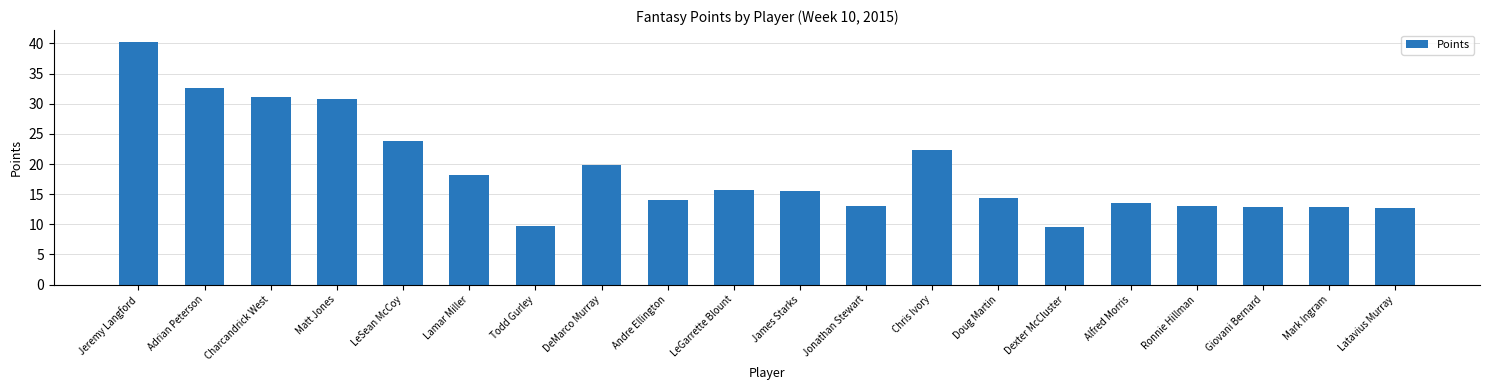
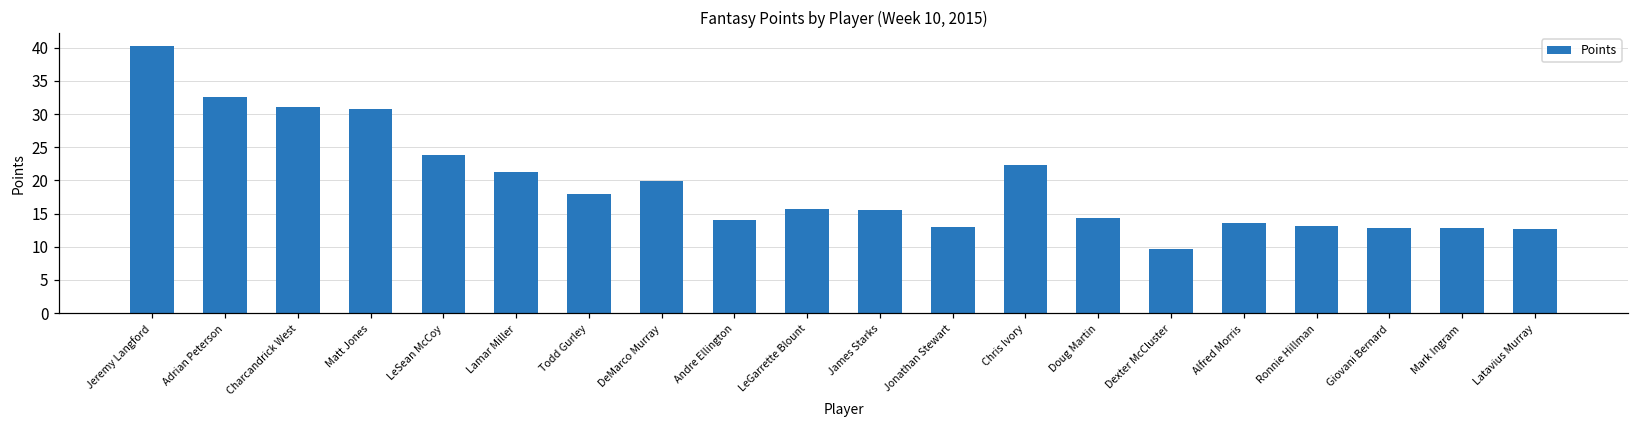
  {
    "Jeremy Langford": 40,
    "Adrian Peterson": 33,
    "Charcandrick West": 31,
    "Matt Jones": 31,
    "LeSean McCoy": 24,
-   "Lamar Miller": 18,
-   "Todd Gurley": 10,
+   "Lamar Miller": 21,
+   "Todd Gurley": 18,
    "DeMarco Murray": 20,
    "Andre Ellington": 14,
    "LeGarrette Blount": 16,
    "James Starks": 16,
    "Jonathan Stewart": 13,
    "Chris Ivory": 22,
    "Doug Martin": 14,
    "Dexter McCluster": 10,
    "Alfred Morris": 14,
    "Ronnie Hillman": 13,
    "Giovani Bernard": 13,
    "Mark Ingram": 13,
    "Latavius Murray": 13
  }
